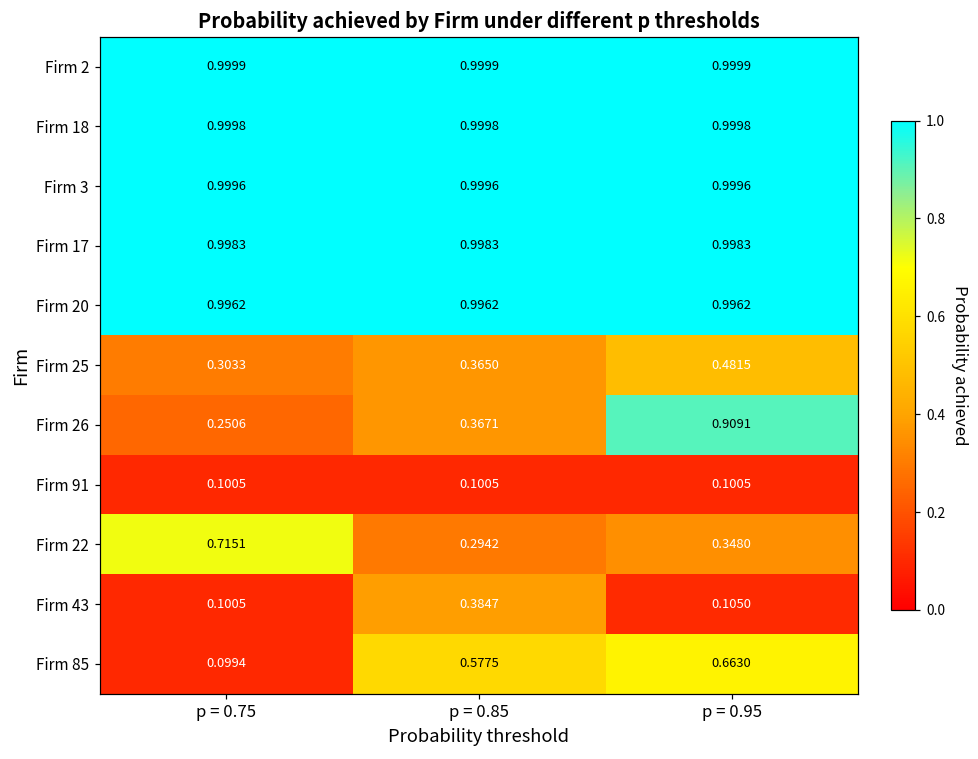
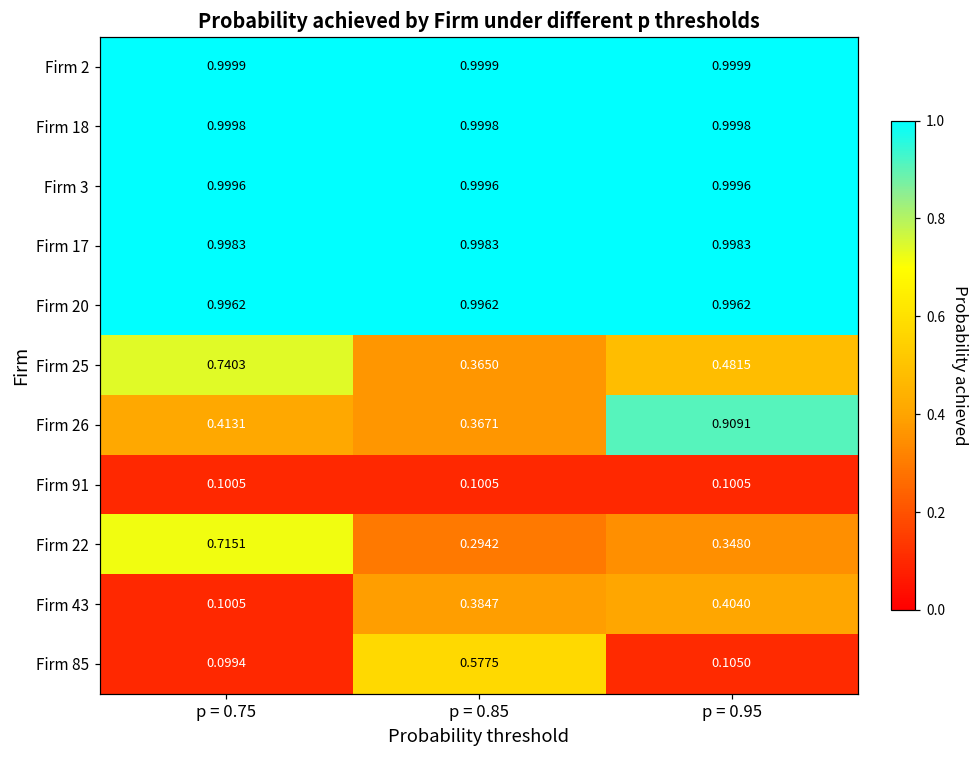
  {
    "Firm 2": {
      "p = 0.75": 0.9999,
      "p = 0.85": 0.9999,
      "p = 0.95": 0.9999
    },
    "Firm 18": {
      "p = 0.75": 0.9998,
      "p = 0.85": 0.9998,
      "p = 0.95": 0.9998
    },
    "Firm 3": {
      "p = 0.75": 0.9996,
      "p = 0.85": 0.9996,
      "p = 0.95": 0.9996
    },
    "Firm 17": {
      "p = 0.75": 0.9983,
      "p = 0.85": 0.9983,
      "p = 0.95": 0.9983
    },
    "Firm 20": {
      "p = 0.75": 0.9962,
      "p = 0.85": 0.9962,
      "p = 0.95": 0.9962
    },
    "Firm 25": {
-     "p = 0.75": 0.3033,
+     "p = 0.75": 0.7403,
      "p = 0.85": 0.3650,
      "p = 0.95": 0.4815
    },
    "Firm 26": {
-     "p = 0.75": 0.2506,
+     "p = 0.75": 0.4131,
      "p = 0.85": 0.3671,
      "p = 0.95": 0.9091
    },
    "Firm 91": {
      "p = 0.75": 0.1005,
      "p = 0.85": 0.1005,
      "p = 0.95": 0.1005
    },
    "Firm 22": {
      "p = 0.75": 0.7151,
      "p = 0.85": 0.2942,
      "p = 0.95": 0.3480
    },
    "Firm 43": {
      "p = 0.75": 0.1005,
      "p = 0.85": 0.3847,
-     "p = 0.95": 0.1050
+     "p = 0.95": 0.4040
    },
    "Firm 85": {
      "p = 0.75": 0.0994,
      "p = 0.85": 0.5775,
-     "p = 0.95": 0.6630
+     "p = 0.95": 0.1050
    }
  }
